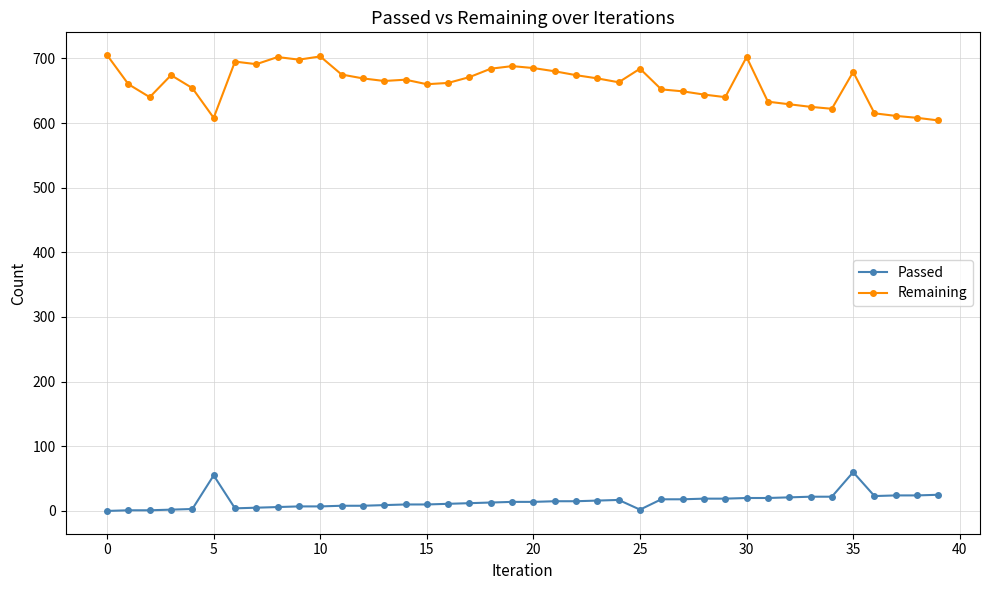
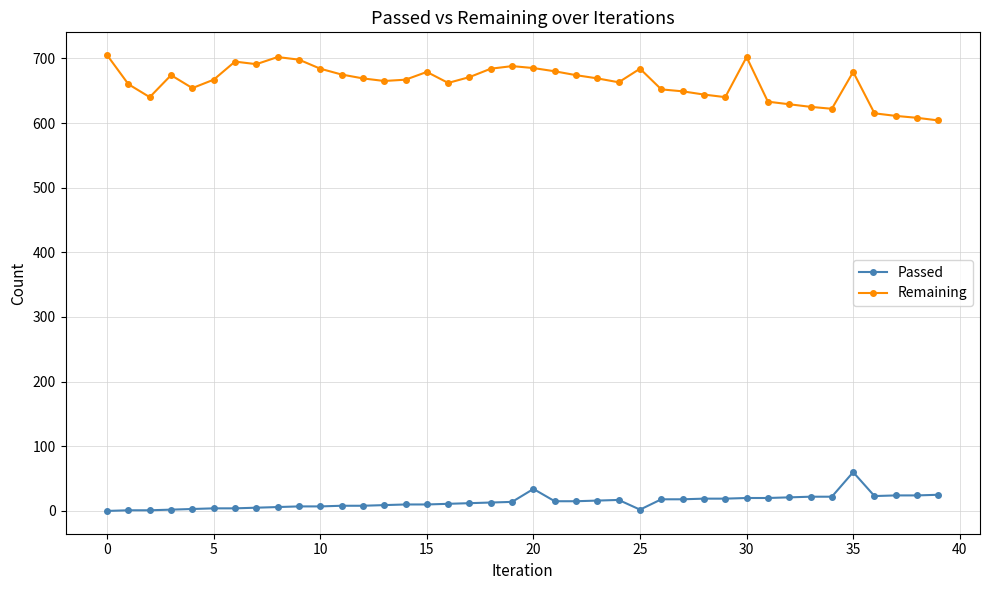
  {
    "Passed": {
      "0": 0,
-     "5": 60,
+     "5": 0,
      "10": 10,
      "15": 10,
-     "20": 10,
+     "20": 30,
      "25": 0,
      "30": 20,
      "35": 60
    },
    "Remaining": {
      "0": 710,
-     "5": 610,
-     "10": 700,
-     "15": 660,
+     "5": 670,
+     "10": 680,
+     "15": 680,
      "20": 690,
      "25": 680,
      "30": 700,
      "35": 680
    }
  }
